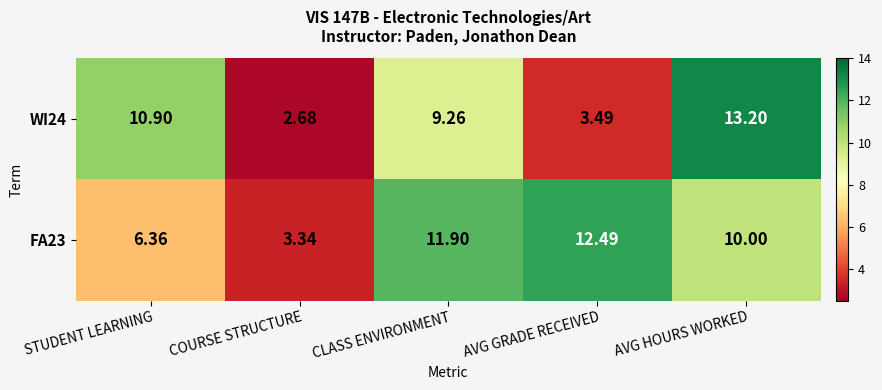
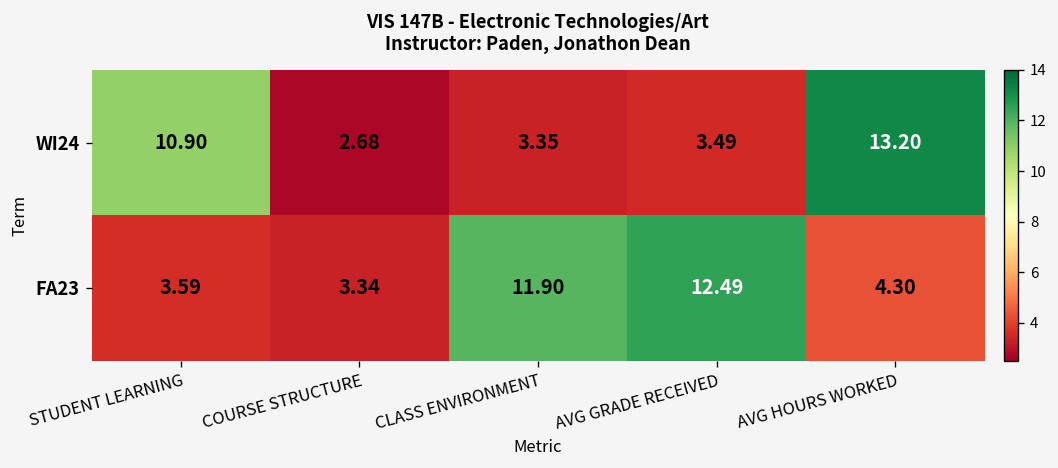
  {
    "WI24": {
      "STUDENT LEARNING": 10.90,
      "COURSE STRUCTURE": 2.68,
-     "CLASS ENVIRONMENT": 9.26,
+     "CLASS ENVIRONMENT": 3.35,
      "AVG GRADE RECEIVED": 3.49,
      "AVG HOURS WORKED": 13.20
    },
    "FA23": {
-     "STUDENT LEARNING": 6.36,
+     "STUDENT LEARNING": 3.59,
      "COURSE STRUCTURE": 3.34,
      "CLASS ENVIRONMENT": 11.90,
      "AVG GRADE RECEIVED": 12.49,
-     "AVG HOURS WORKED": 10.00
+     "AVG HOURS WORKED": 4.30
    }
  }
